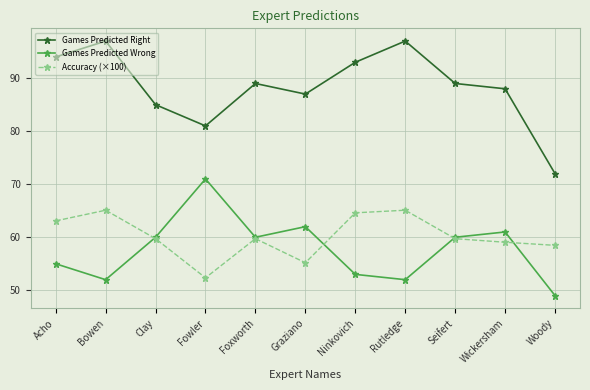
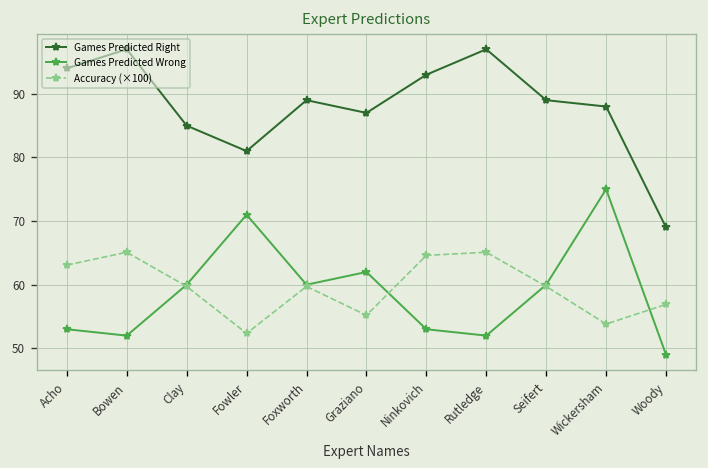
  {
    "Games Predicted Right": {
      "Clay": 85,
      "Fowler": 81,
      "Foxworth": 89,
      "Graziano": 87,
      "Ninkovich": 93,
      "Rutledge": 97,
      "Seifert": 89,
      "Wickersham": 88,
-     "Woody": 72
+     "Woody": 69
    },
    "Games Predicted Wrong": {
-     "Acho": 55,
+     "Acho": 53,
      "Bowen": 52,
      "Fowler": 71,
      "Graziano": 62,
      "Ninkovich": 53,
      "Rutledge": 52,
-     "Wickersham": 61,
+     "Wickersham": 75,
      "Woody": 49
    },
    "Accuracy (×100)": {
      "Acho": 63,
      "Bowen": 65,
      "Fowler": 52,
      "Graziano": 55,
      "Ninkovich": 65,
      "Rutledge": 65,
-     "Wickersham": 59,
-     "Woody": 58
+     "Wickersham": 54,
+     "Woody": 57
    }
  }
